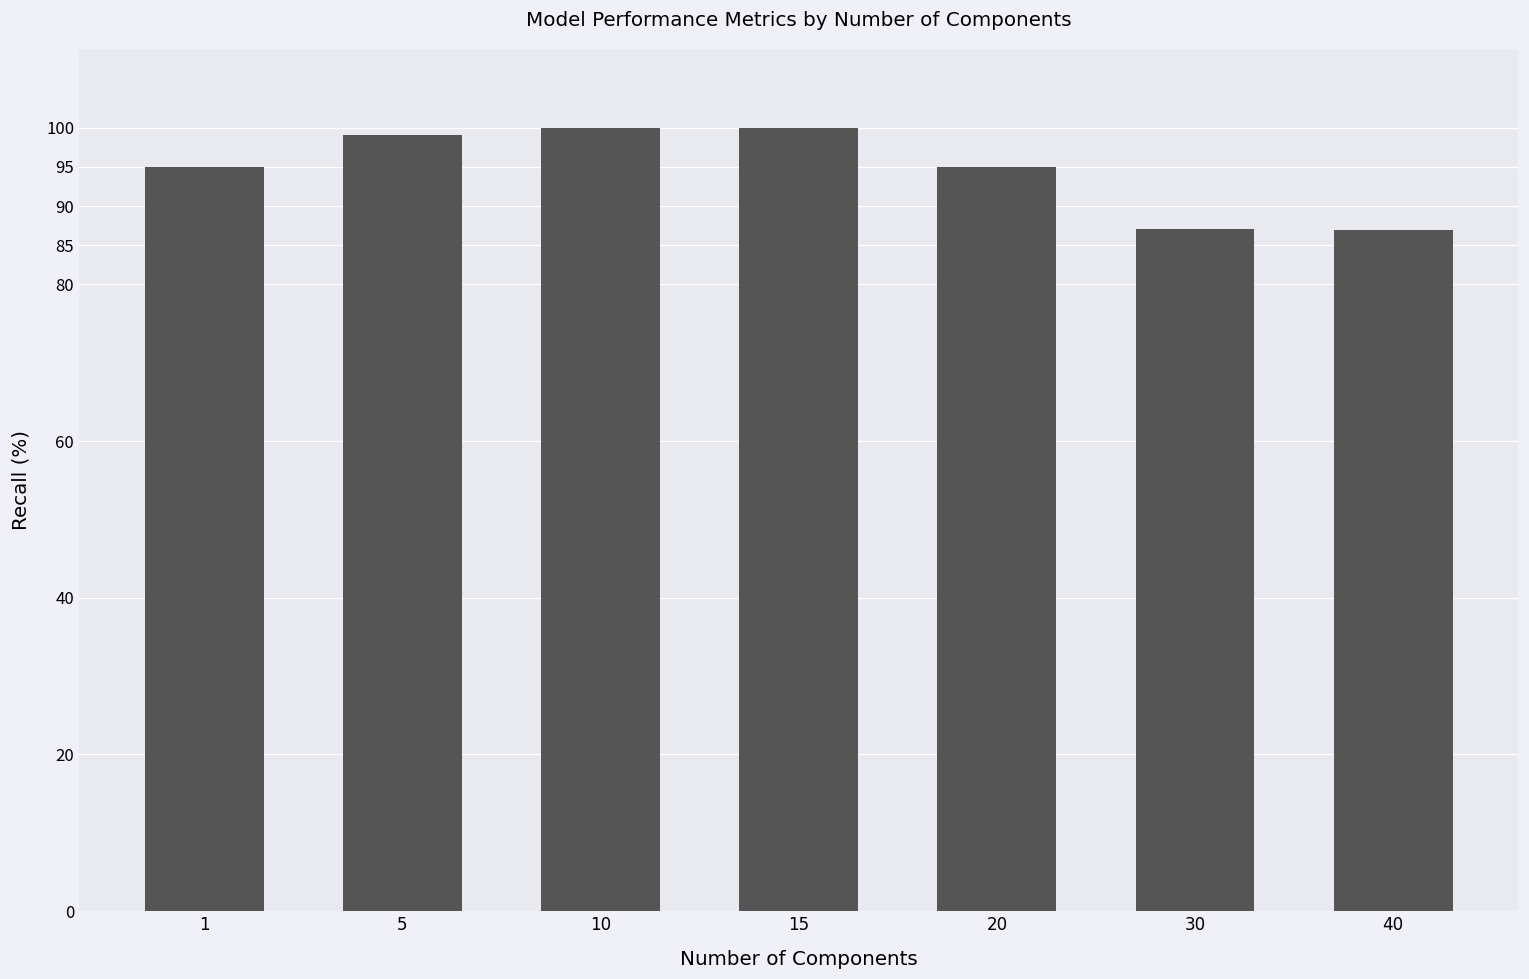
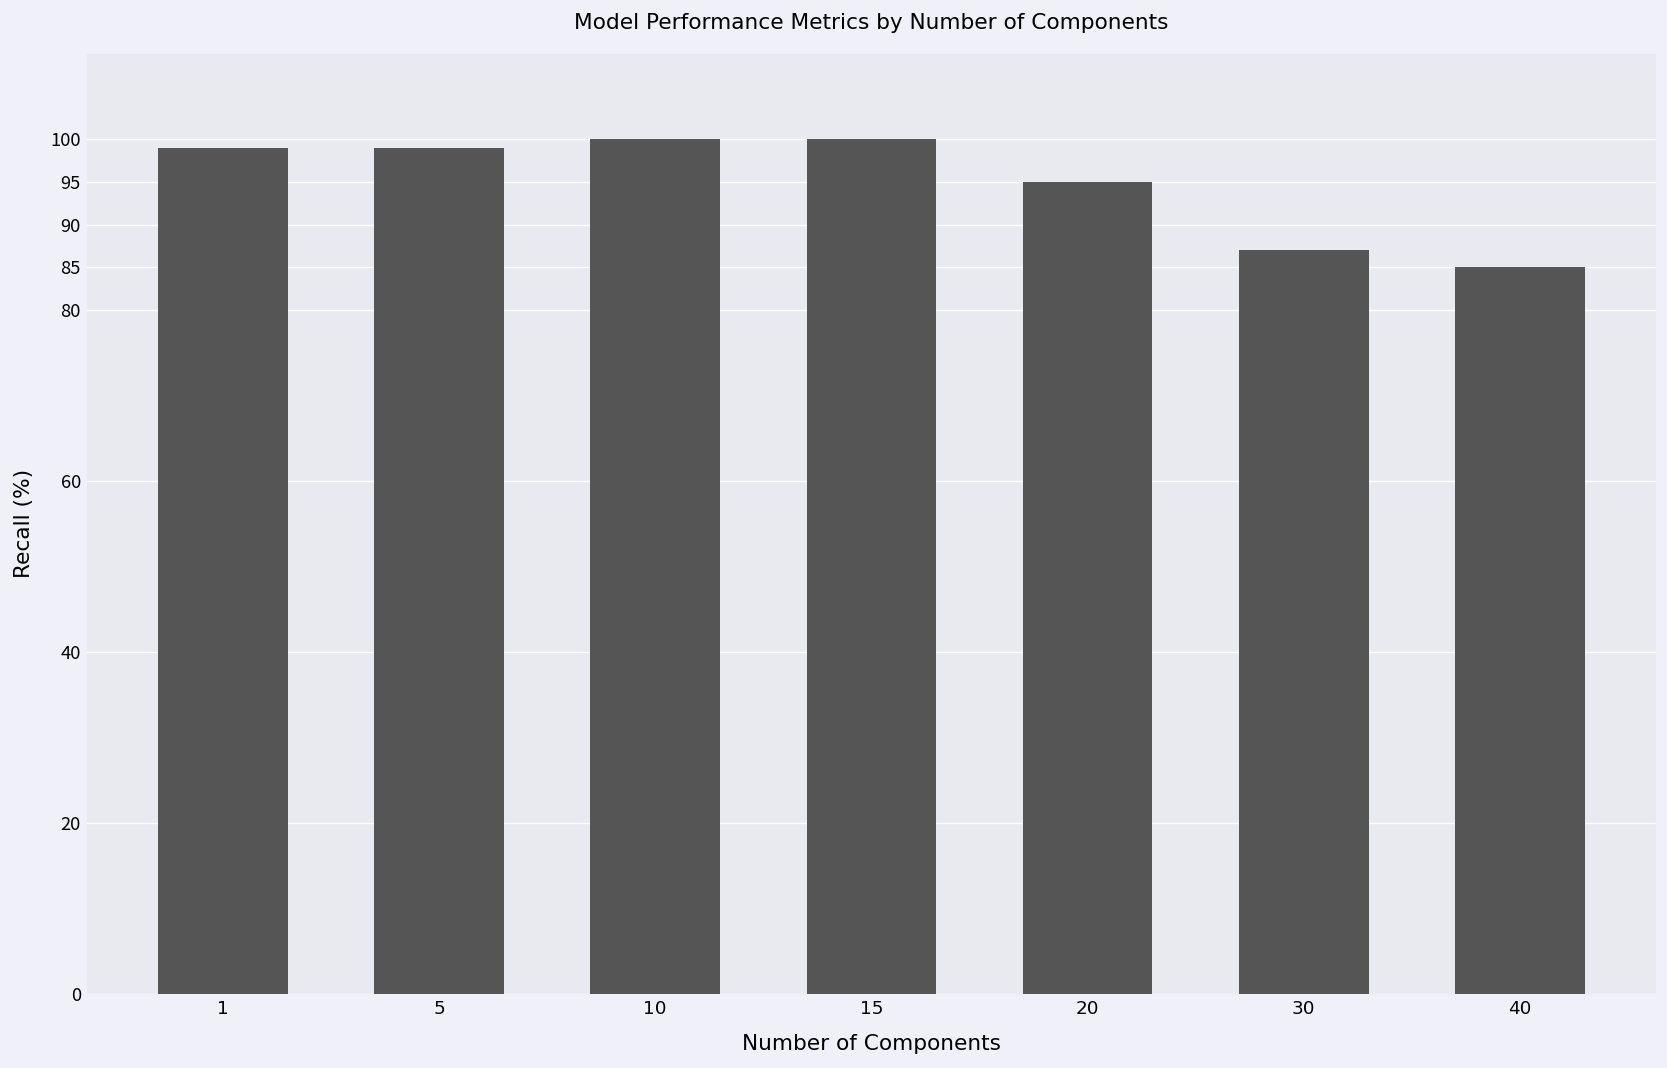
  {
-   "1": 95,
+   "1": 99,
    "5": 99,
    "10": 100,
    "15": 100,
    "20": 95,
    "30": 87,
-   "40": 87
+   "40": 85
  }
